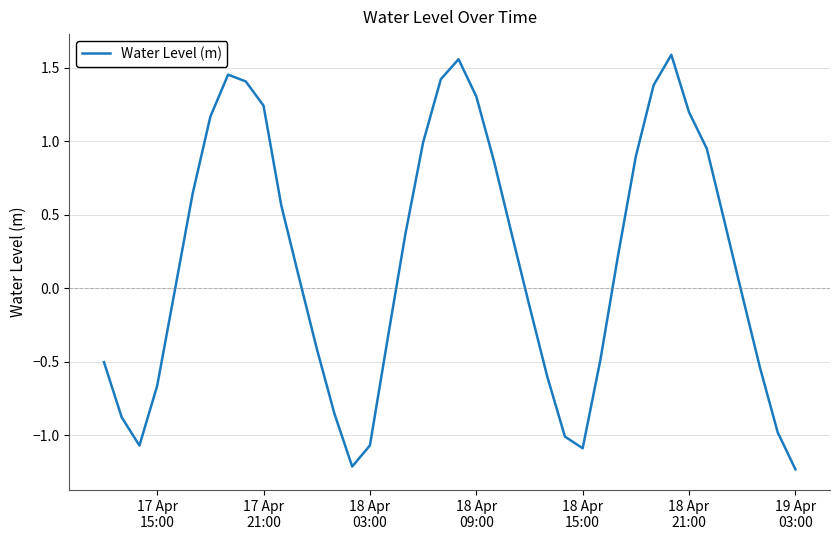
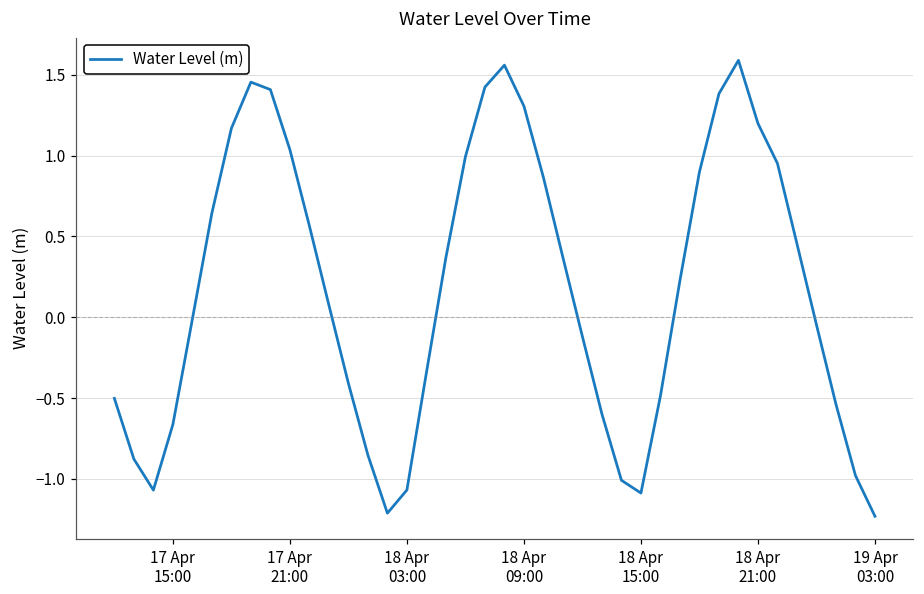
  {
    "17 Apr 15:00": -0.66,
-   "17 Apr 21:00": 1.24,
+   "17 Apr 21:00": 1.04,
    "18 Apr 03:00": -1.07,
    "18 Apr 09:00": 1.31,
    "18 Apr 15:00": -1.09,
    "18 Apr 21:00": 1.20,
    "19 Apr 03:00": -1.23
  }
